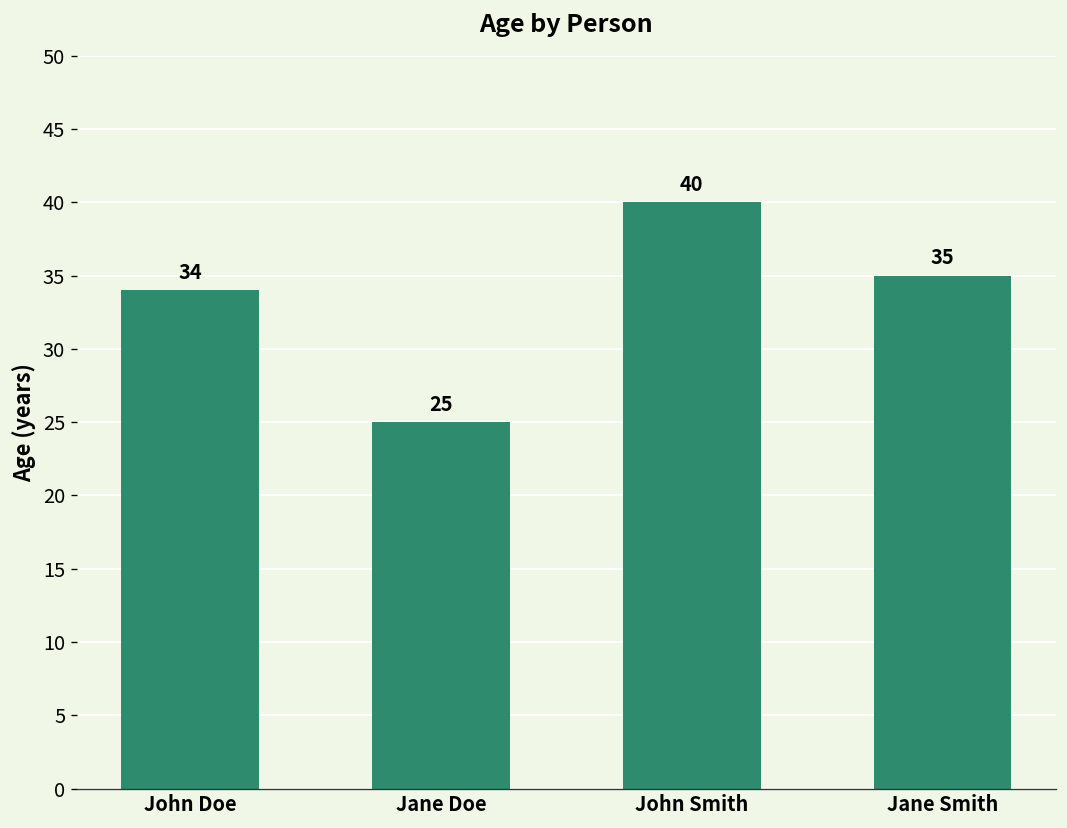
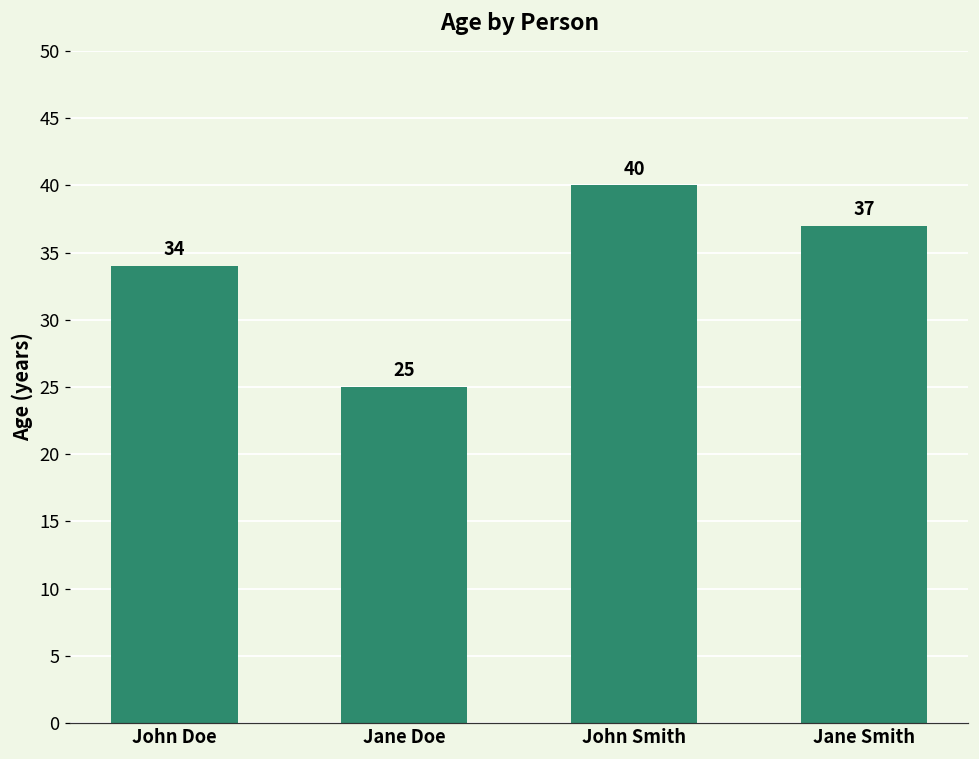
  {
    "John Doe": 34,
    "Jane Doe": 25,
    "John Smith": 40,
-   "Jane Smith": 35
+   "Jane Smith": 37
  }
